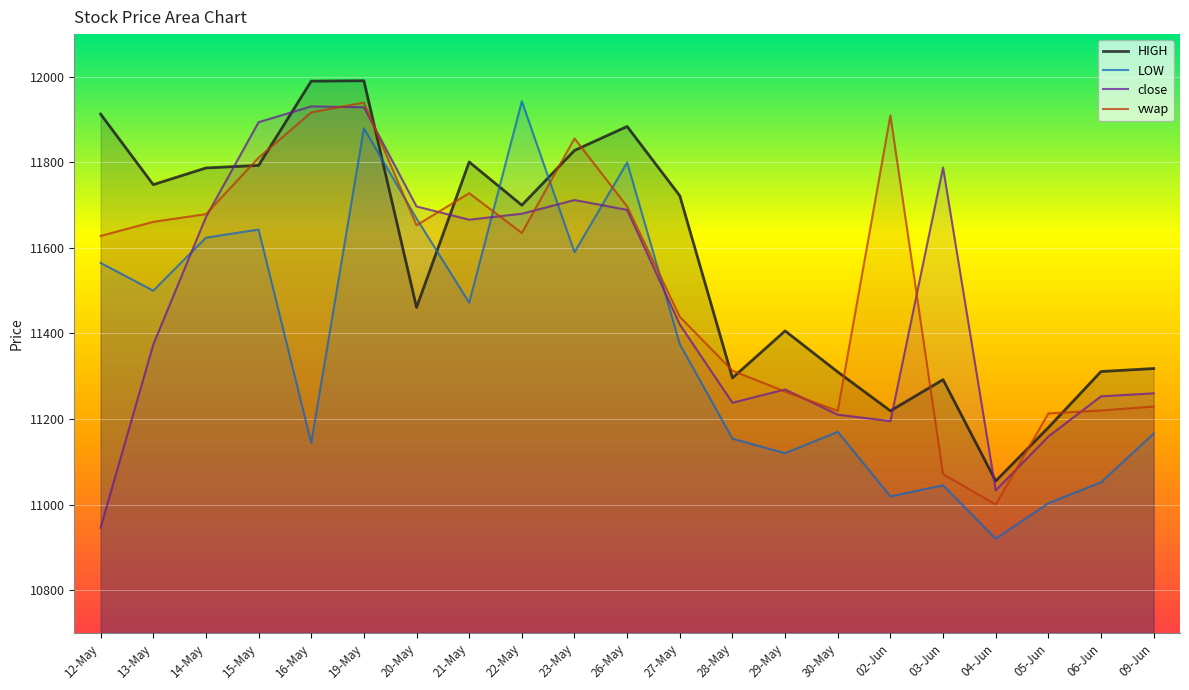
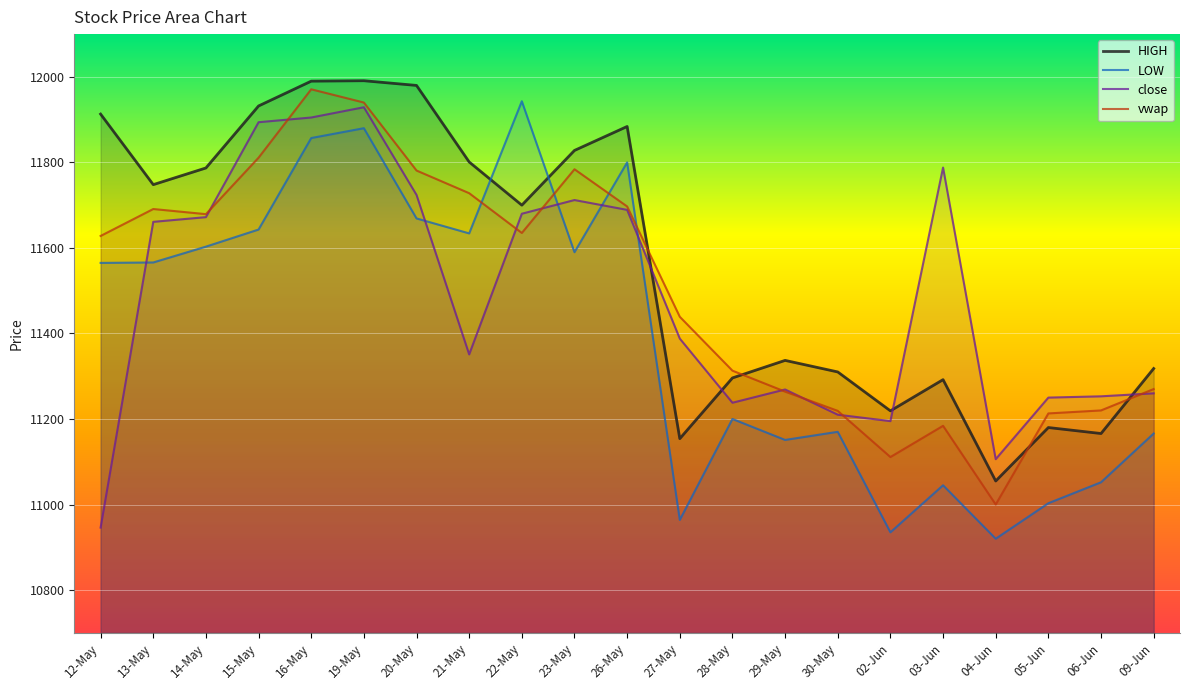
  {
    "HIGH": {
      "12-May": 11910,
      "13-May": 11750,
      "14-May": 11790,
-     "15-May": 11790,
+     "15-May": 11930,
      "16-May": 11990,
      "19-May": 11990,
-     "20-May": 11460,
+     "20-May": 11980,
      "21-May": 11800,
      "22-May": 11700,
      "23-May": 11830,
      "26-May": 11880,
-     "27-May": 11720,
+     "27-May": 11150,
      "28-May": 11300,
-     "29-May": 11410,
+     "29-May": 11340,
      "30-May": 11310,
      "02-Jun": 11220,
      "03-Jun": 11290,
      "04-Jun": 11060,
      "05-Jun": 11180,
-     "06-Jun": 11310,
+     "06-Jun": 11170,
      "09-Jun": 11320
    },
    "LOW": {
      "12-May": 11570,
-     "13-May": 11500,
-     "14-May": 11620,
+     "13-May": 11570,
+     "14-May": 11600,
      "15-May": 11640,
-     "16-May": 11140,
+     "16-May": 11860,
      "19-May": 11880,
      "20-May": 11670,
-     "21-May": 11470,
+     "21-May": 11630,
      "22-May": 11940,
      "23-May": 11590,
      "26-May": 11800,
-     "27-May": 11380,
-     "28-May": 11150,
-     "29-May": 11120,
+     "27-May": 10960,
+     "28-May": 11200,
+     "29-May": 11150,
      "30-May": 11170,
-     "02-Jun": 11020,
+     "02-Jun": 10940,
      "03-Jun": 11050,
      "04-Jun": 10920,
      "05-Jun": 11000,
      "06-Jun": 11050,
      "09-Jun": 11170
    },
    "close": {
      "12-May": 10950,
-     "13-May": 11370,
+     "13-May": 11660,
      "14-May": 11670,
      "15-May": 11890,
-     "16-May": 11930,
+     "16-May": 11910,
      "19-May": 11930,
-     "20-May": 11700,
-     "21-May": 11670,
+     "20-May": 11720,
+     "21-May": 11350,
      "22-May": 11680,
      "23-May": 11710,
      "26-May": 11690,
-     "27-May": 11420,
+     "27-May": 11390,
      "28-May": 11240,
      "30-May": 11210,
      "02-Jun": 11200,
      "03-Jun": 11790,
-     "04-Jun": 11030,
-     "05-Jun": 11160,
+     "04-Jun": 11110,
+     "05-Jun": 11250,
      "06-Jun": 11250,
      "09-Jun": 11260
    },
    "vwap": {
      "12-May": 11630,
-     "13-May": 11660,
+     "13-May": 11690,
      "14-May": 11680,
      "15-May": 11810,
-     "16-May": 11920,
+     "16-May": 11970,
      "19-May": 11940,
-     "20-May": 11650,
+     "20-May": 11780,
      "21-May": 11730,
      "22-May": 11640,
-     "23-May": 11860,
+     "23-May": 11780,
      "26-May": 11700,
      "27-May": 11440,
      "28-May": 11310,
      "30-May": 11220,
-     "02-Jun": 11910,
-     "03-Jun": 11070,
+     "02-Jun": 11110,
+     "03-Jun": 11180,
      "04-Jun": 11000,
      "05-Jun": 11210,
      "06-Jun": 11220,
-     "09-Jun": 11230
+     "09-Jun": 11270
    }
  }
